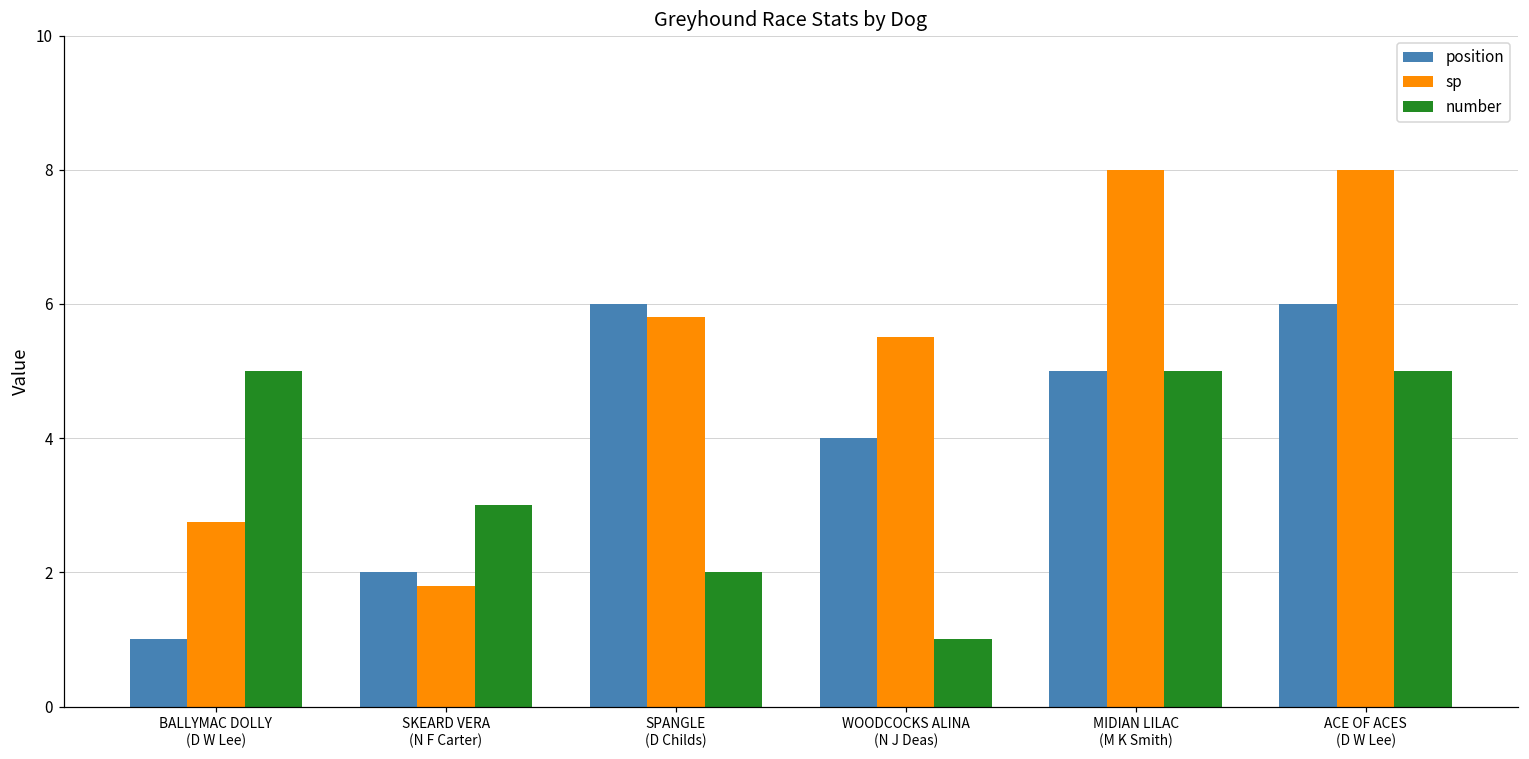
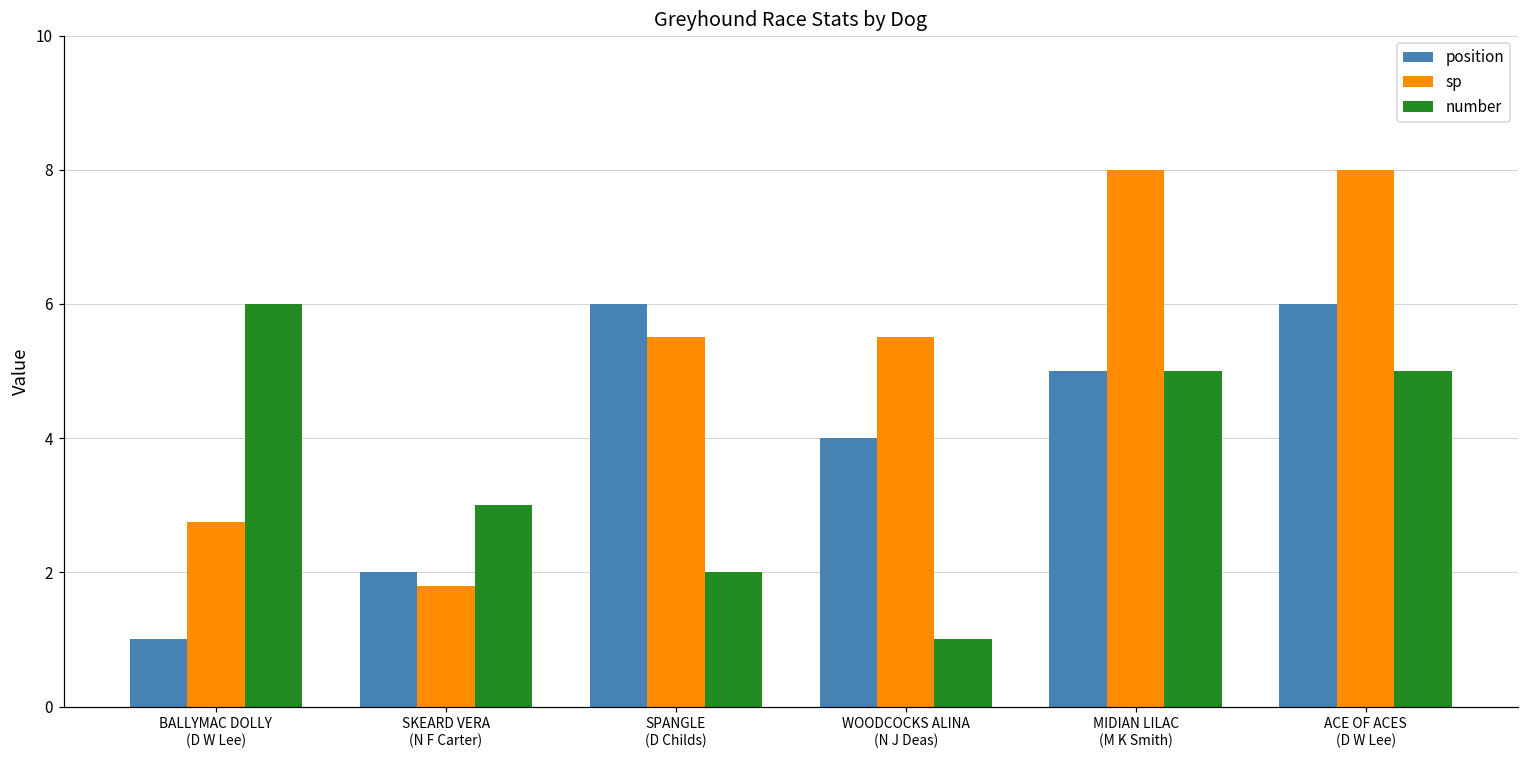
  {
    "position": {
      "BALLYMAC DOLLY (D W Lee)": 1.0,
      "SKEARD VERA (N F Carter)": 2.0,
      "SPANGLE (D Childs)": 6.0,
      "WOODCOCKS ALINA (N J Deas)": 4.0,
      "MIDIAN LILAC (M K Smith)": 5.0,
      "ACE OF ACES (D W Lee)": 6.0
    },
    "sp": {
      "BALLYMAC DOLLY (D W Lee)": 2.8,
      "SKEARD VERA (N F Carter)": 1.8,
-     "SPANGLE (D Childs)": 5.8,
+     "SPANGLE (D Childs)": 5.5,
      "WOODCOCKS ALINA (N J Deas)": 5.5,
      "MIDIAN LILAC (M K Smith)": 8.0,
      "ACE OF ACES (D W Lee)": 8.0
    },
    "number": {
-     "BALLYMAC DOLLY (D W Lee)": 5,
+     "BALLYMAC DOLLY (D W Lee)": 6,
      "SKEARD VERA (N F Carter)": 3,
      "SPANGLE (D Childs)": 2,
      "WOODCOCKS ALINA (N J Deas)": 1,
      "MIDIAN LILAC (M K Smith)": 5,
      "ACE OF ACES (D W Lee)": 5
    }
  }
